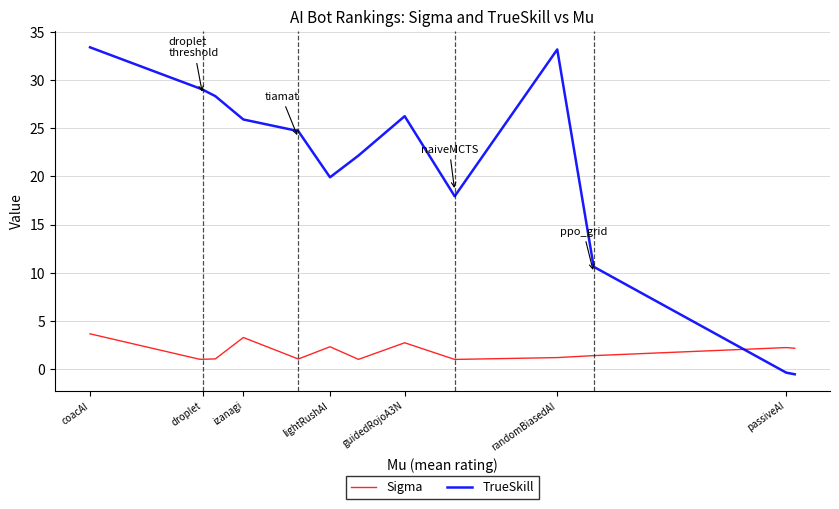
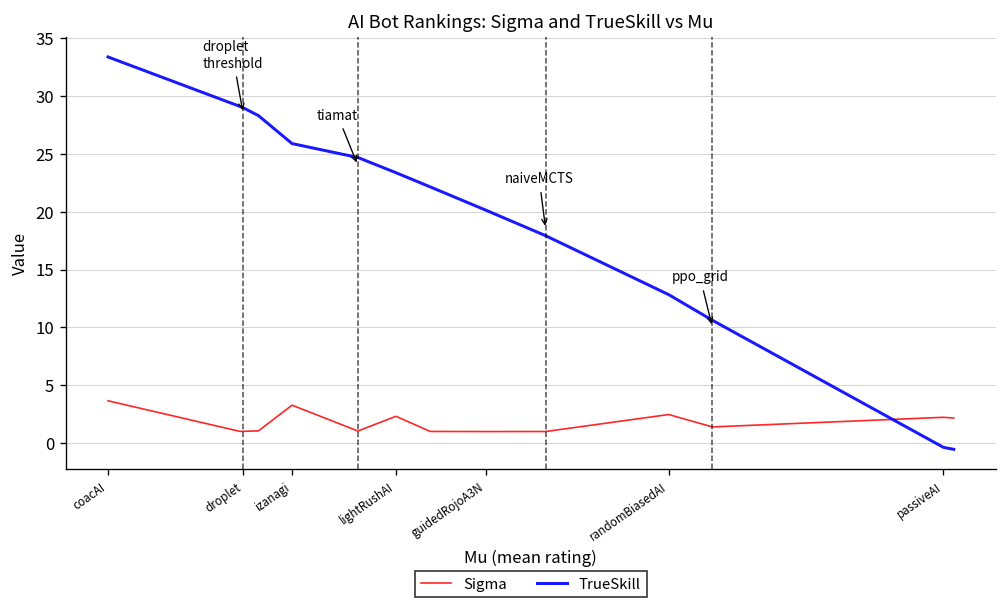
  {
    "Sigma": {
      "coacAI": 4,
      "droplet": 1,
      "izanagi": 3,
      "lightRushAI": 2,
-     "guidedRojoA3N": 3,
-     "randomBiasedAI": 1,
+     "guidedRojoA3N": 1,
+     "randomBiasedAI": 2,
      "passiveAI": 2
    },
    "TrueSkill": {
      "coacAI": 33,
      "droplet": 29,
      "izanagi": 26,
-     "lightRushAI": 20,
-     "guidedRojoA3N": 26,
-     "randomBiasedAI": 33,
+     "lightRushAI": 23,
+     "guidedRojoA3N": 20,
+     "randomBiasedAI": 13,
      "passiveAI": 0
    }
  }
